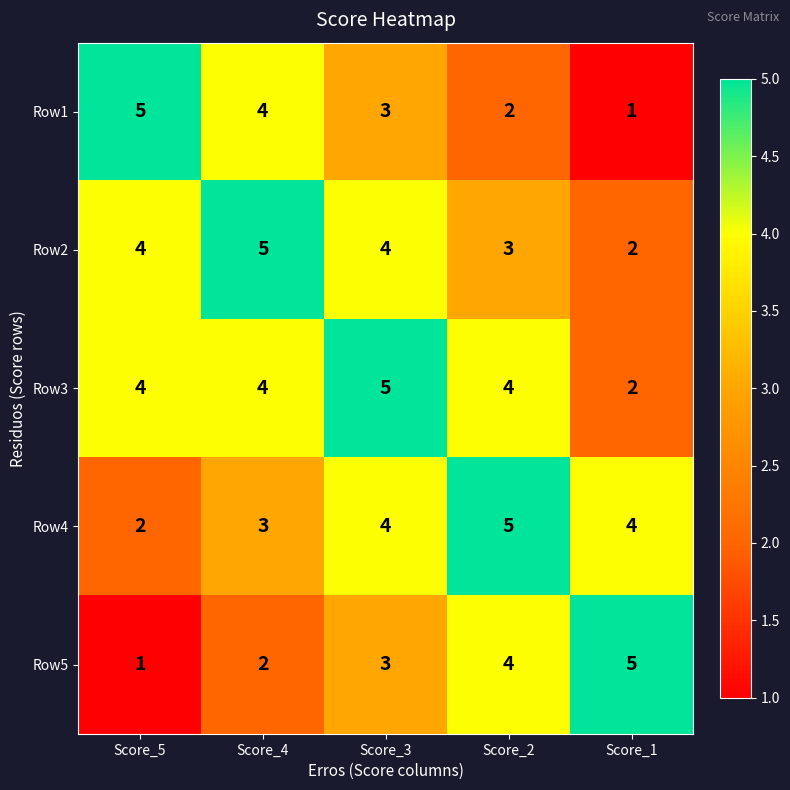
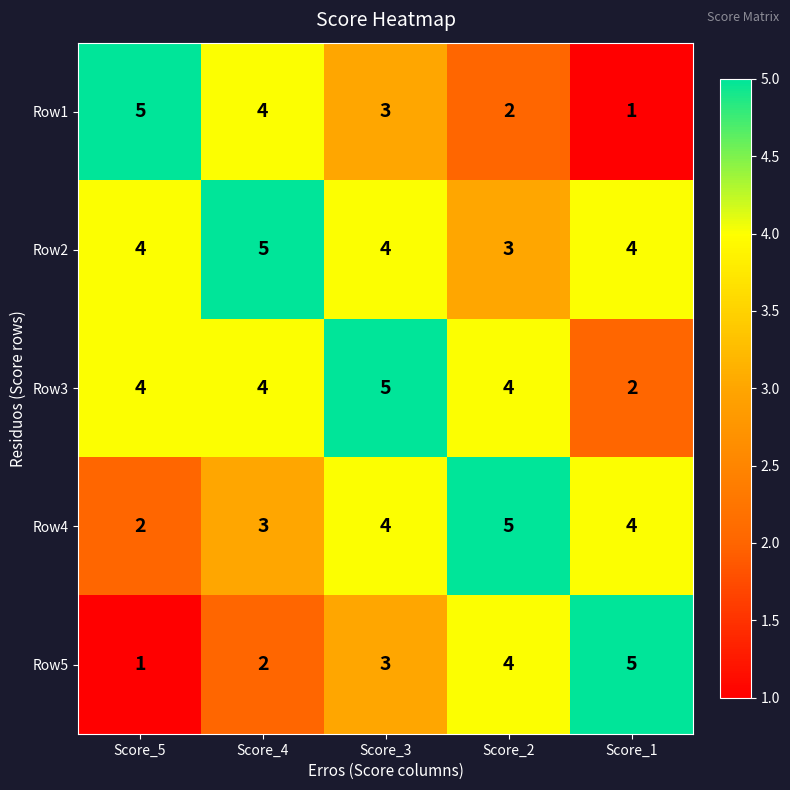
  {
    "Row1": {
      "Score_5": 5,
      "Score_4": 4,
      "Score_3": 3,
      "Score_2": 2,
      "Score_1": 1
    },
    "Row2": {
      "Score_5": 4,
      "Score_4": 5,
      "Score_3": 4,
      "Score_2": 3,
-     "Score_1": 2
+     "Score_1": 4
    },
    "Row3": {
      "Score_5": 4,
      "Score_4": 4,
      "Score_3": 5,
      "Score_2": 4,
      "Score_1": 2
    },
    "Row4": {
      "Score_5": 2,
      "Score_4": 3,
      "Score_3": 4,
      "Score_2": 5,
      "Score_1": 4
    },
    "Row5": {
      "Score_5": 1,
      "Score_4": 2,
      "Score_3": 3,
      "Score_2": 4,
      "Score_1": 5
    }
  }
